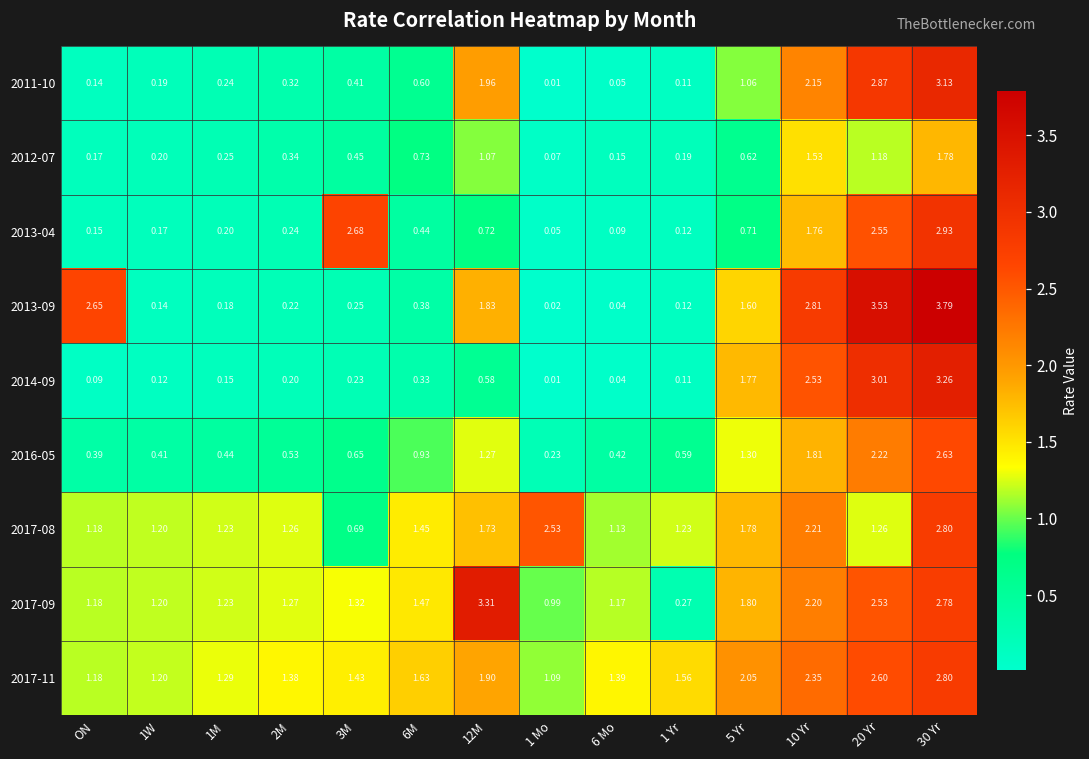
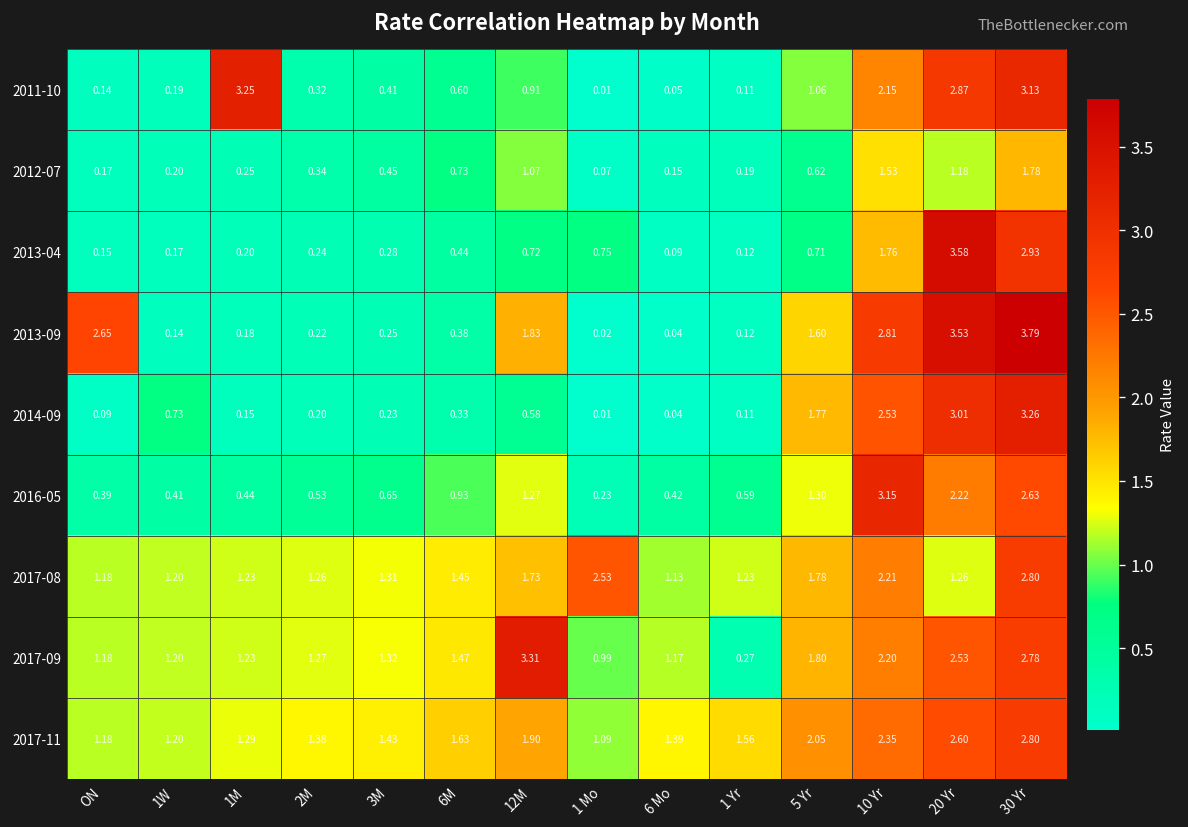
  {
    "2011-10": {
      "ON": 0.14,
      "1W": 0.19,
-     "1M": 0.24,
+     "1M": 3.25,
      "2M": 0.32,
      "3M": 0.41,
      "6M": 0.60,
-     "12M": 1.96,
+     "12M": 0.91,
      "1 Mo": 0.01,
      "6 Mo": 0.05,
      "1 Yr": 0.11,
      "5 Yr": 1.06,
      "10 Yr": 2.15,
      "20 Yr": 2.87,
      "30 Yr": 3.13
    },
    "2012-07": {
      "ON": 0.17,
      "1W": 0.20,
      "1M": 0.25,
      "2M": 0.34,
      "3M": 0.45,
      "6M": 0.73,
      "12M": 1.07,
      "1 Mo": 0.07,
      "6 Mo": 0.15,
      "1 Yr": 0.19,
      "5 Yr": 0.62,
      "10 Yr": 1.53,
      "20 Yr": 1.18,
      "30 Yr": 1.78
    },
    "2013-04": {
      "ON": 0.15,
      "1W": 0.17,
      "1M": 0.20,
      "2M": 0.24,
-     "3M": 2.68,
+     "3M": 0.28,
      "6M": 0.44,
      "12M": 0.72,
-     "1 Mo": 0.05,
+     "1 Mo": 0.75,
      "6 Mo": 0.09,
      "1 Yr": 0.12,
      "5 Yr": 0.71,
      "10 Yr": 1.76,
-     "20 Yr": 2.55,
+     "20 Yr": 3.58,
      "30 Yr": 2.93
    },
    "2013-09": {
      "ON": 2.65,
      "1W": 0.14,
      "1M": 0.18,
      "2M": 0.22,
      "3M": 0.25,
      "6M": 0.38,
      "12M": 1.83,
      "1 Mo": 0.02,
      "6 Mo": 0.04,
      "1 Yr": 0.12,
      "5 Yr": 1.60,
      "10 Yr": 2.81,
      "20 Yr": 3.53,
      "30 Yr": 3.79
    },
    "2014-09": {
      "ON": 0.09,
-     "1W": 0.12,
+     "1W": 0.73,
      "1M": 0.15,
      "2M": 0.20,
      "3M": 0.23,
      "6M": 0.33,
      "12M": 0.58,
      "1 Mo": 0.01,
      "6 Mo": 0.04,
      "1 Yr": 0.11,
      "5 Yr": 1.77,
      "10 Yr": 2.53,
      "20 Yr": 3.01,
      "30 Yr": 3.26
    },
    "2016-05": {
      "ON": 0.39,
      "1W": 0.41,
      "1M": 0.44,
      "2M": 0.53,
      "3M": 0.65,
      "6M": 0.93,
      "12M": 1.27,
      "1 Mo": 0.23,
      "6 Mo": 0.42,
      "1 Yr": 0.59,
      "5 Yr": 1.30,
-     "10 Yr": 1.81,
+     "10 Yr": 3.15,
      "20 Yr": 2.22,
      "30 Yr": 2.63
    },
    "2017-08": {
      "ON": 1.18,
      "1W": 1.20,
      "1M": 1.23,
      "2M": 1.26,
-     "3M": 0.69,
+     "3M": 1.31,
      "6M": 1.45,
      "12M": 1.73,
      "1 Mo": 2.53,
      "6 Mo": 1.13,
      "1 Yr": 1.23,
      "5 Yr": 1.78,
      "10 Yr": 2.21,
      "20 Yr": 1.26,
      "30 Yr": 2.80
    },
    "2017-09": {
      "ON": 1.18,
      "1W": 1.20,
      "1M": 1.23,
      "2M": 1.27,
      "3M": 1.32,
      "6M": 1.47,
      "12M": 3.31,
      "1 Mo": 0.99,
      "6 Mo": 1.17,
      "1 Yr": 0.27,
      "5 Yr": 1.80,
      "10 Yr": 2.20,
      "20 Yr": 2.53,
      "30 Yr": 2.78
    },
    "2017-11": {
      "ON": 1.18,
      "1W": 1.20,
      "1M": 1.29,
      "2M": 1.38,
      "3M": 1.43,
      "6M": 1.63,
      "12M": 1.90,
      "1 Mo": 1.09,
      "6 Mo": 1.39,
      "1 Yr": 1.56,
      "5 Yr": 2.05,
      "10 Yr": 2.35,
      "20 Yr": 2.60,
      "30 Yr": 2.80
    }
  }
